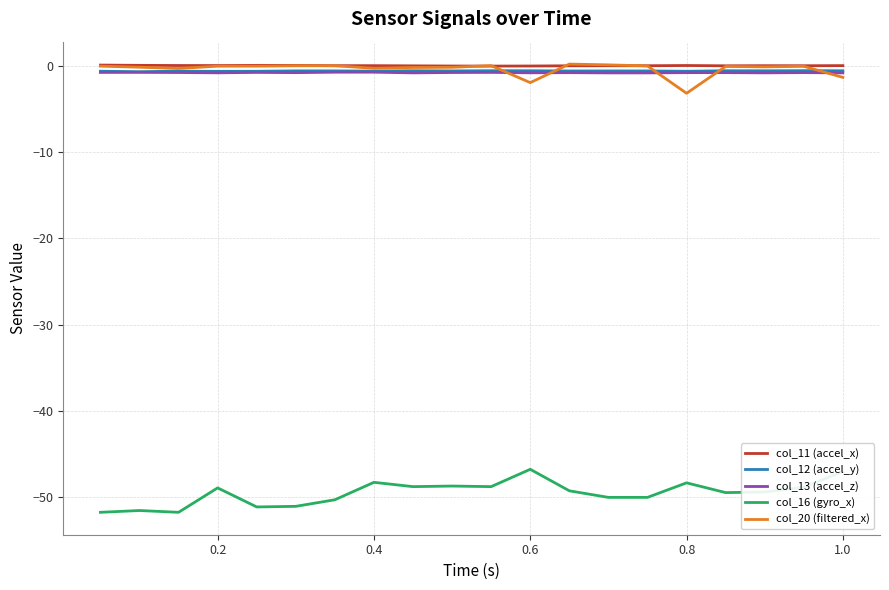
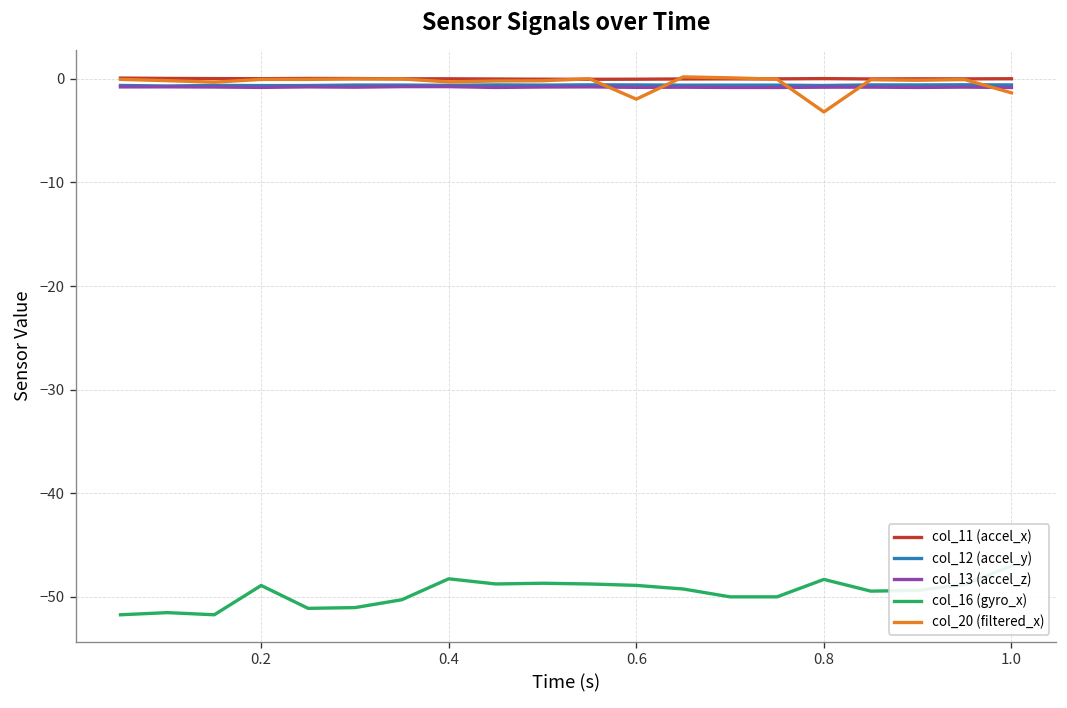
  {
    "col_11 (accel_x)": {
      "0.4": 0,
      "0.6": 0,
      "0.8": 0,
      "1.0": 0
    },
    "col_16 (gyro_x)": {
      "0.2": -49,
      "0.4": -48,
-     "0.6": -47,
+     "0.6": -49,
      "0.8": -48
    },
    "col_20 (filtered_x)": {
      "0.4": 0,
      "0.6": -2,
      "0.8": -3,
      "1.0": -1
    }
  }
